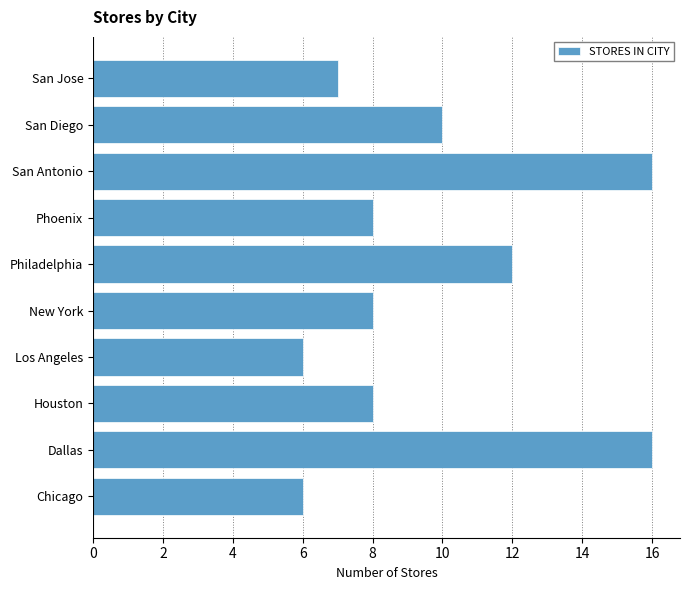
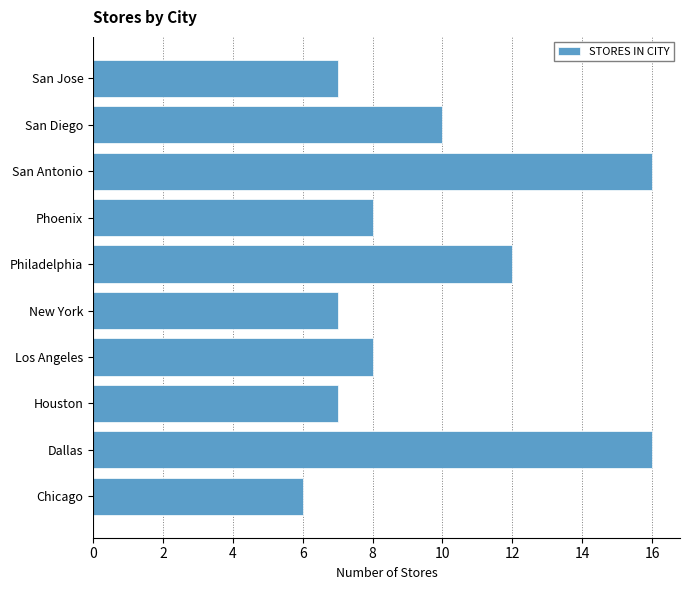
  {
    "San Jose": 7,
    "San Diego": 10,
    "San Antonio": 16,
    "Phoenix": 8,
    "Philadelphia": 12,
-   "New York": 8,
-   "Los Angeles": 6,
-   "Houston": 8,
+   "New York": 7,
+   "Los Angeles": 8,
+   "Houston": 7,
    "Dallas": 16,
    "Chicago": 6
  }
